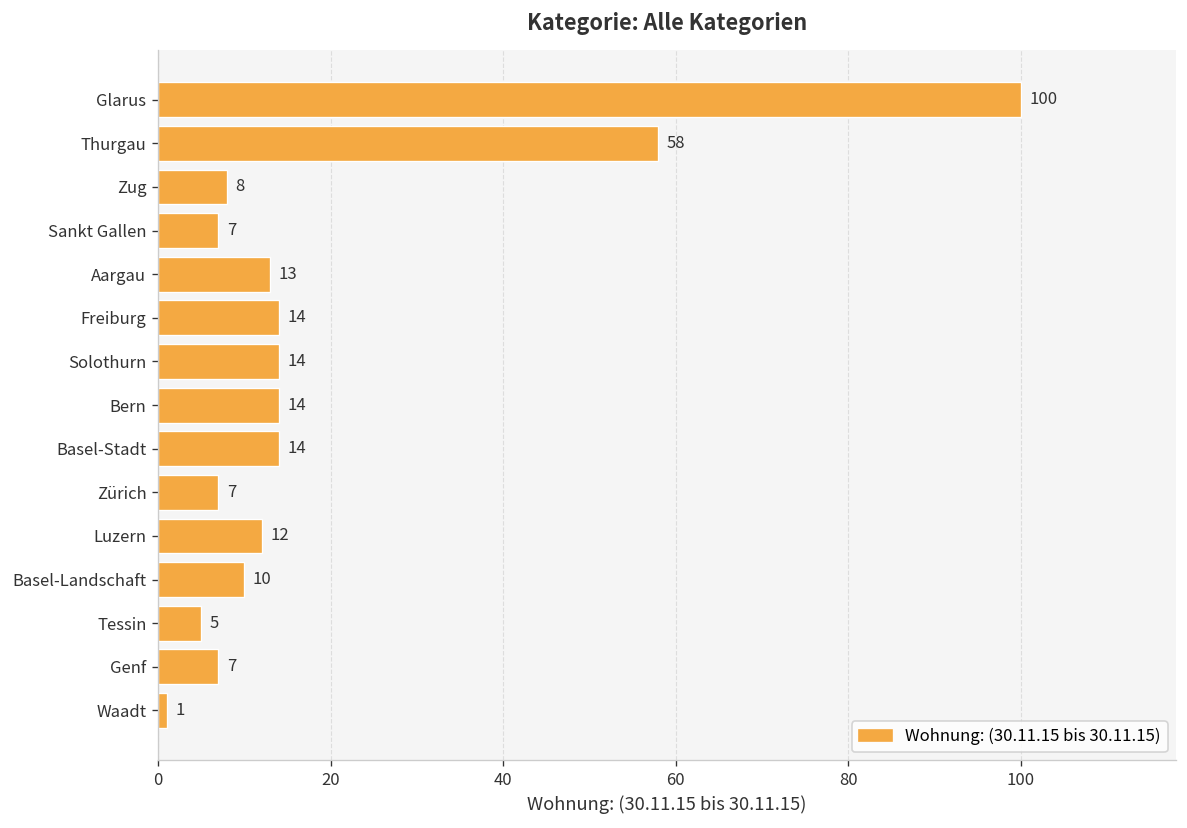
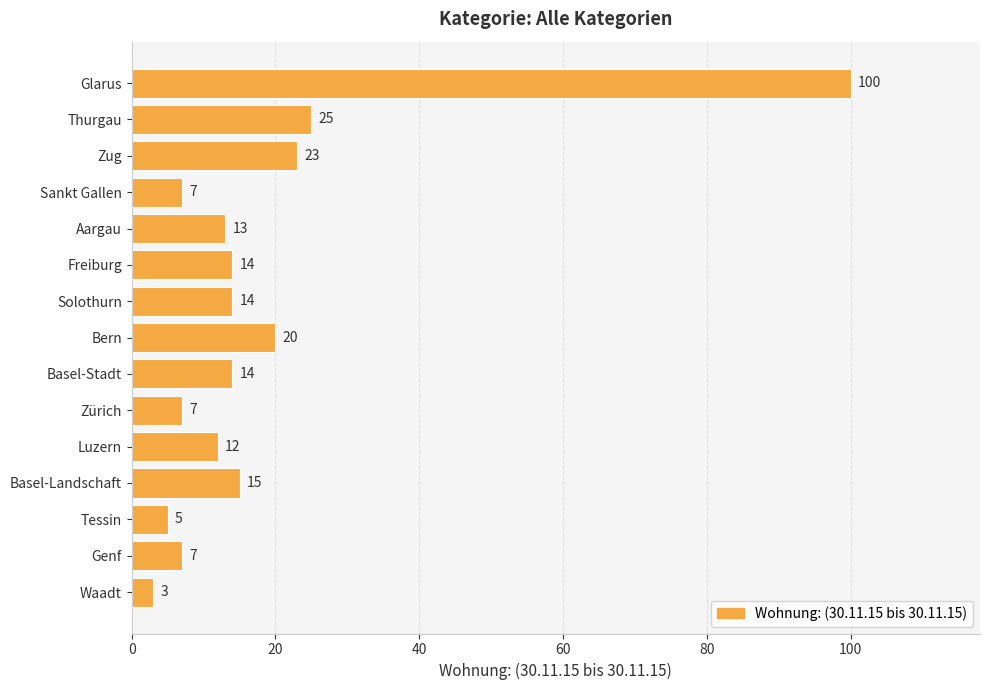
  {
    "Glarus": 100,
-   "Thurgau": 58,
-   "Zug": 8,
+   "Thurgau": 25,
+   "Zug": 23,
    "Sankt Gallen": 7,
    "Aargau": 13,
    "Freiburg": 14,
    "Solothurn": 14,
-   "Bern": 14,
+   "Bern": 20,
    "Basel-Stadt": 14,
    "Zürich": 7,
    "Luzern": 12,
-   "Basel-Landschaft": 10,
+   "Basel-Landschaft": 15,
    "Tessin": 5,
    "Genf": 7,
-   "Waadt": 1
+   "Waadt": 3
  }
